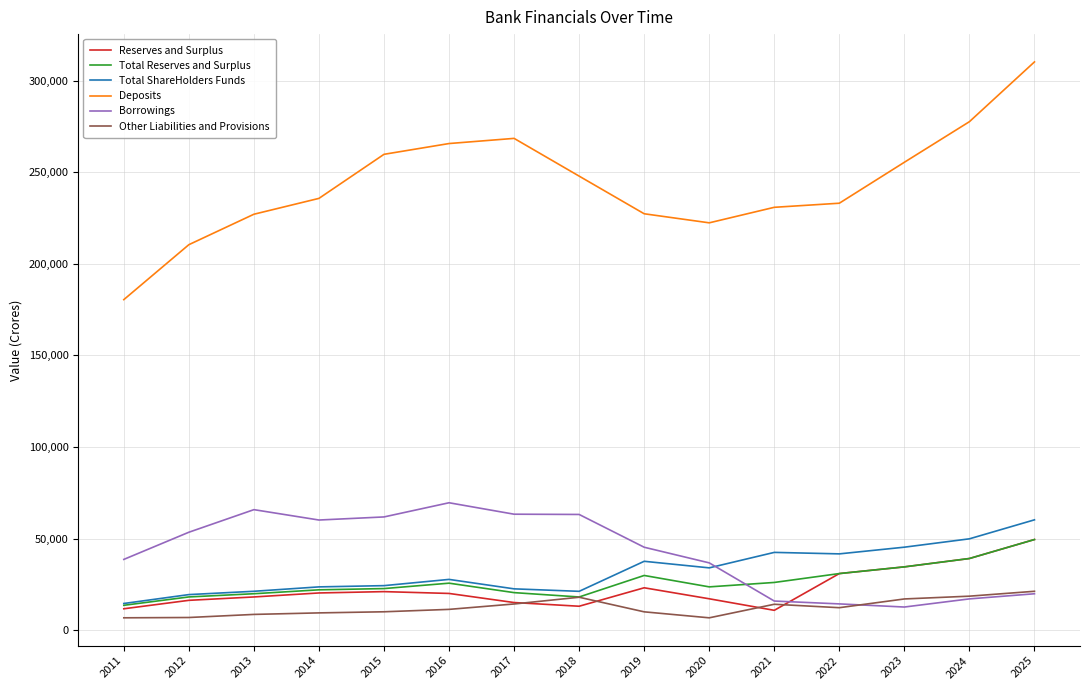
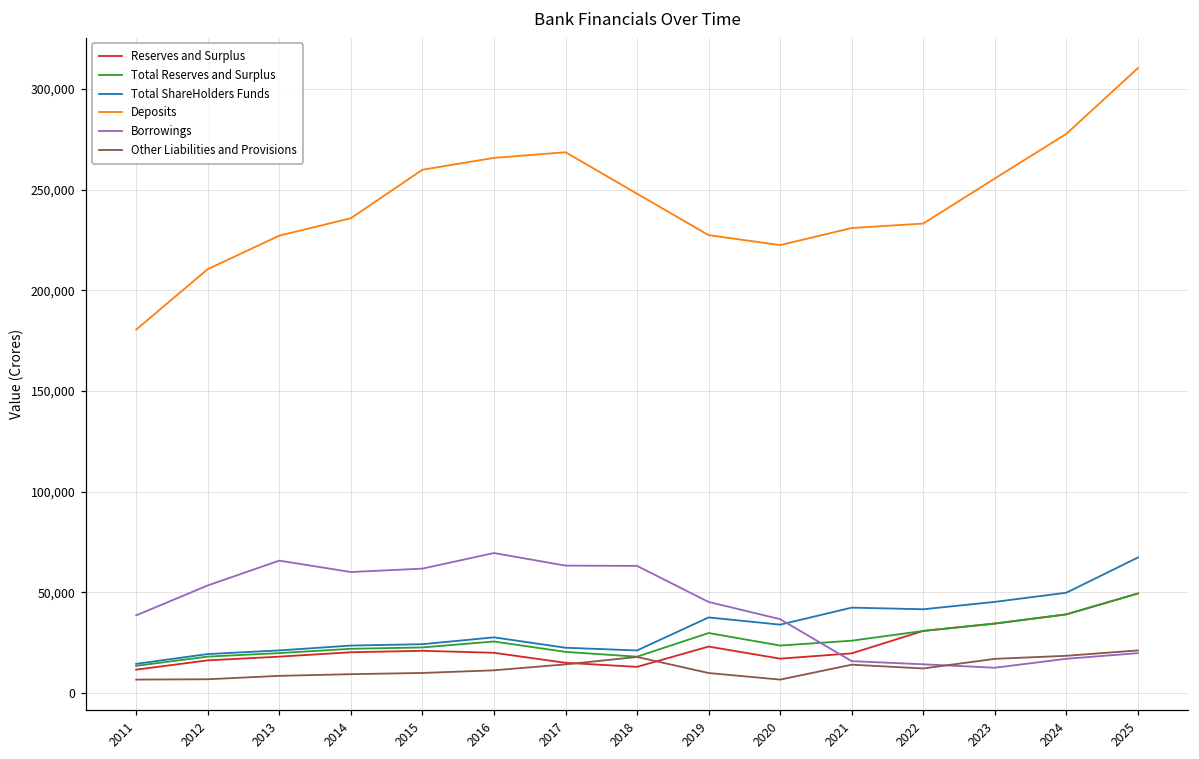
  {
    "Reserves and Surplus": {
      "2011": "12,000",
      "2012": "16,000",
      "2013": "18,000",
      "2014": "20,000",
      "2015": "21,000",
      "2016": "20,000",
      "2018": "13,000",
      "2019": "23,000",
      "2020": "17,000",
-     "2021": "11,000"
+     "2021": "20,000"
    },
    "Total Reserves and Surplus": {
      "2014": "22,000",
      "2015": "23,000",
      "2016": "26,000",
      "2017": "21,000",
      "2019": "30,000",
      "2020": "24,000",
      "2021": "26,000"
    },
    "Total ShareHolders Funds": {
      "2014": "24,000",
      "2015": "24,000",
      "2016": "28,000",
      "2017": "23,000",
      "2018": "21,000",
      "2019": "38,000",
      "2020": "34,000",
      "2021": "42,000",
      "2022": "42,000",
      "2023": "45,000",
      "2024": "50,000",
-     "2025": "60,000"
+     "2025": "67,000"
    },
    "Deposits": {
      "2011": "180,000",
      "2012": "210,000",
      "2013": "227,000",
      "2014": "236,000",
      "2015": "260,000",
      "2016": "266,000",
      "2017": "269,000",
      "2018": "248,000",
      "2019": "227,000",
      "2020": "222,000",
      "2021": "231,000",
      "2022": "233,000",
      "2023": "255,000",
      "2024": "278,000",
      "2025": "310,000"
    },
    "Borrowings": {
      "2011": "39,000",
      "2012": "53,000",
      "2013": "66,000",
      "2014": "60,000",
      "2015": "62,000",
      "2016": "70,000",
      "2017": "63,000",
      "2018": "63,000",
      "2019": "45,000",
      "2020": "37,000",
      "2021": "16,000",
      "2022": "14,000",
      "2023": "13,000",
      "2024": "17,000"
    },
    "Other Liabilities and Provisions": {
      "2011": "7,000",
      "2012": "7,000",
      "2013": "9,000",
      "2014": "9,000",
      "2015": "10,000",
      "2016": "11,000",
      "2019": "10,000",
      "2020": "7,000",
      "2021": "14,000",
      "2022": "12,000",
      "2023": "17,000",
      "2024": "19,000"
    }
  }
